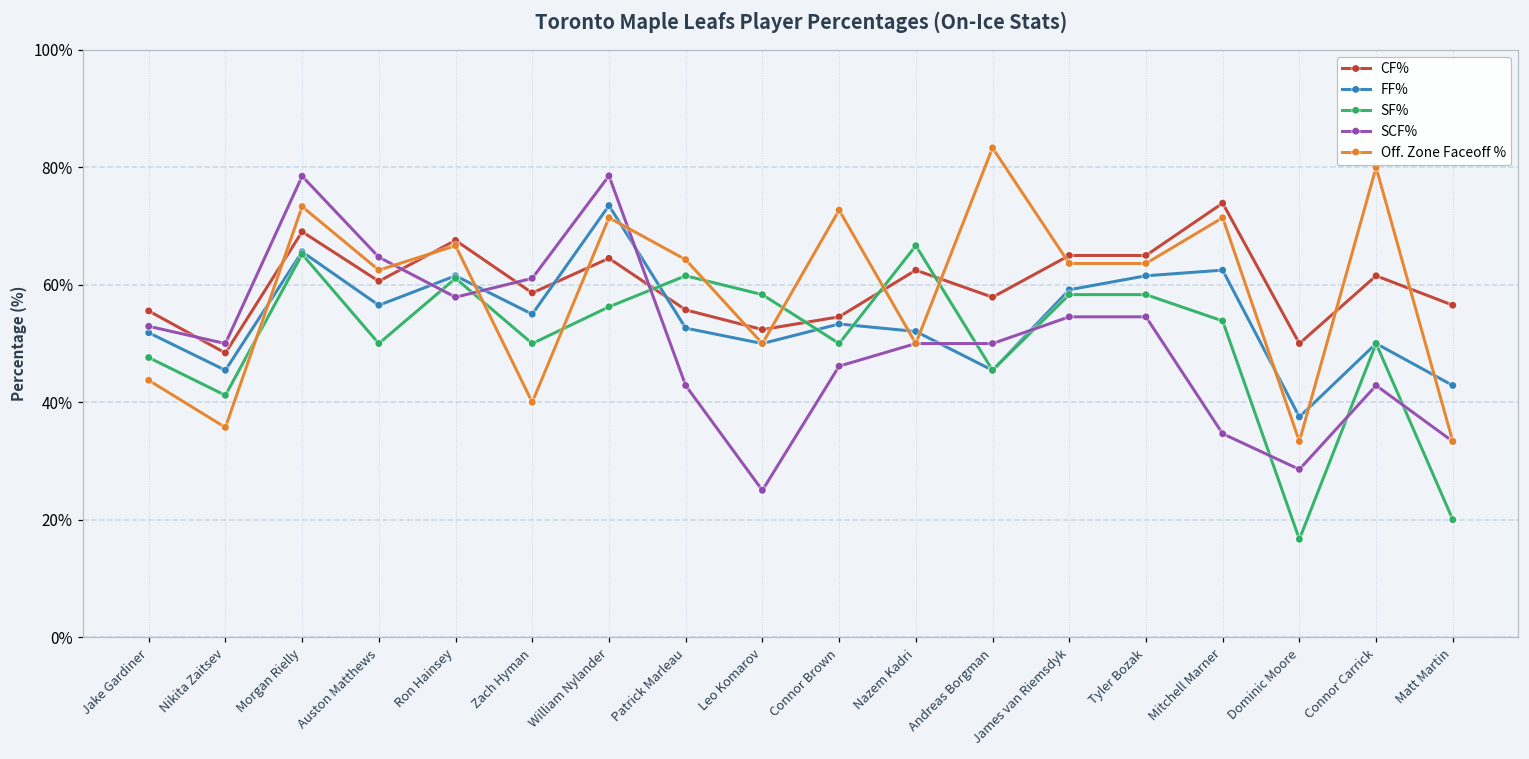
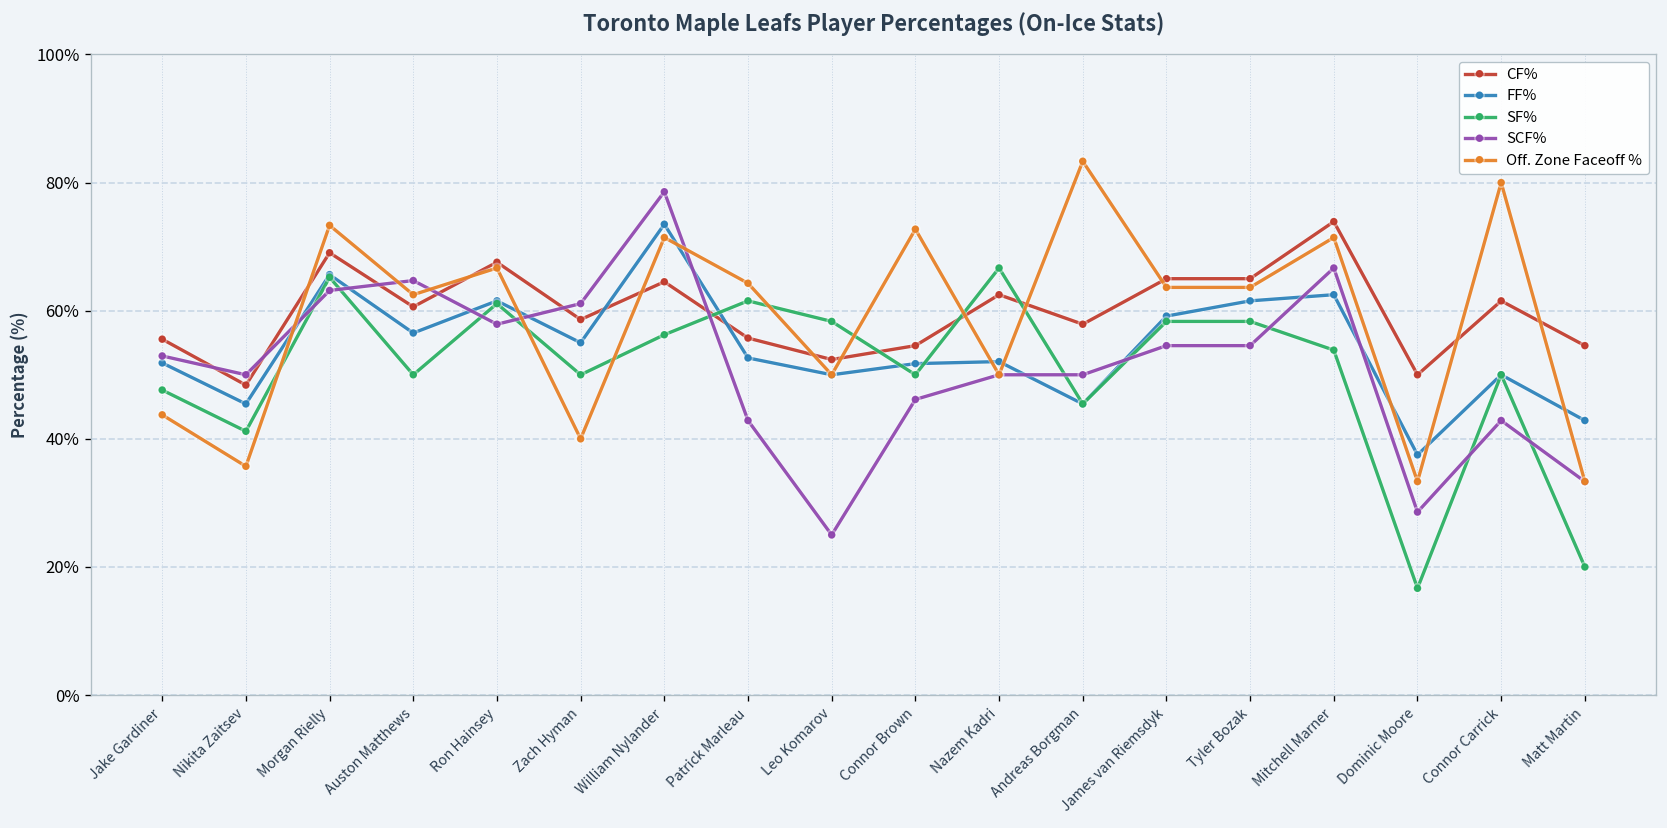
  {
    "CF%": {
      "Jake Gardiner": "56%",
      "Nikita Zaitsev": "48%",
      "Morgan Rielly": "69%",
      "Auston Matthews": "61%",
      "Ron Hainsey": "68%",
      "Zach Hyman": "59%",
      "William Nylander": "65%",
      "Patrick Marleau": "56%",
      "Leo Komarov": "52%",
      "Connor Brown": "55%",
      "Nazem Kadri": "63%",
      "Andreas Borgman": "58%",
      "James van Riemsdyk": "65%",
      "Tyler Bozak": "65%",
      "Mitchell Marner": "74%",
      "Dominic Moore": "50%",
      "Connor Carrick": "62%",
-     "Matt Martin": "57%"
+     "Matt Martin": "55%"
    },
    "FF%": {
      "Jake Gardiner": "52%",
      "Nikita Zaitsev": "45%",
      "Auston Matthews": "57%",
      "Zach Hyman": "55%",
      "William Nylander": "74%",
      "Patrick Marleau": "53%",
-     "Connor Brown": "53%",
+     "Connor Brown": "52%",
      "Nazem Kadri": "52%",
      "James van Riemsdyk": "59%",
      "Tyler Bozak": "62%",
      "Mitchell Marner": "63%",
      "Dominic Moore": "38%",
      "Matt Martin": "43%"
    },
    "SF%": {
      "Jake Gardiner": "48%",
      "Nikita Zaitsev": "41%",
      "Auston Matthews": "50%",
      "Zach Hyman": "50%",
      "William Nylander": "56%",
      "Patrick Marleau": "62%",
      "Leo Komarov": "58%",
      "Connor Brown": "50%",
      "Nazem Kadri": "67%",
      "James van Riemsdyk": "58%",
      "Tyler Bozak": "58%",
      "Mitchell Marner": "54%",
      "Dominic Moore": "17%",
      "Matt Martin": "20%"
    },
    "SCF%": {
      "Jake Gardiner": "53%",
      "Nikita Zaitsev": "50%",
-     "Morgan Rielly": "79%",
+     "Morgan Rielly": "63%",
      "Auston Matthews": "65%",
      "Ron Hainsey": "58%",
      "Zach Hyman": "61%",
      "William Nylander": "79%",
      "Patrick Marleau": "43%",
      "Leo Komarov": "25%",
      "Connor Brown": "46%",
      "Andreas Borgman": "50%",
      "James van Riemsdyk": "55%",
      "Tyler Bozak": "55%",
-     "Mitchell Marner": "35%",
+     "Mitchell Marner": "67%",
      "Dominic Moore": "29%",
      "Connor Carrick": "43%"
    },
    "Off. Zone Faceoff %": {
      "Jake Gardiner": "44%",
      "Nikita Zaitsev": "36%",
      "Morgan Rielly": "73%",
      "Auston Matthews": "63%",
      "Ron Hainsey": "67%",
      "Zach Hyman": "40%",
      "William Nylander": "71%",
      "Patrick Marleau": "64%",
      "Connor Brown": "73%",
      "Andreas Borgman": "83%",
      "James van Riemsdyk": "64%",
      "Tyler Bozak": "64%",
      "Mitchell Marner": "71%",
      "Dominic Moore": "33%",
      "Connor Carrick": "80%"
    }
  }
